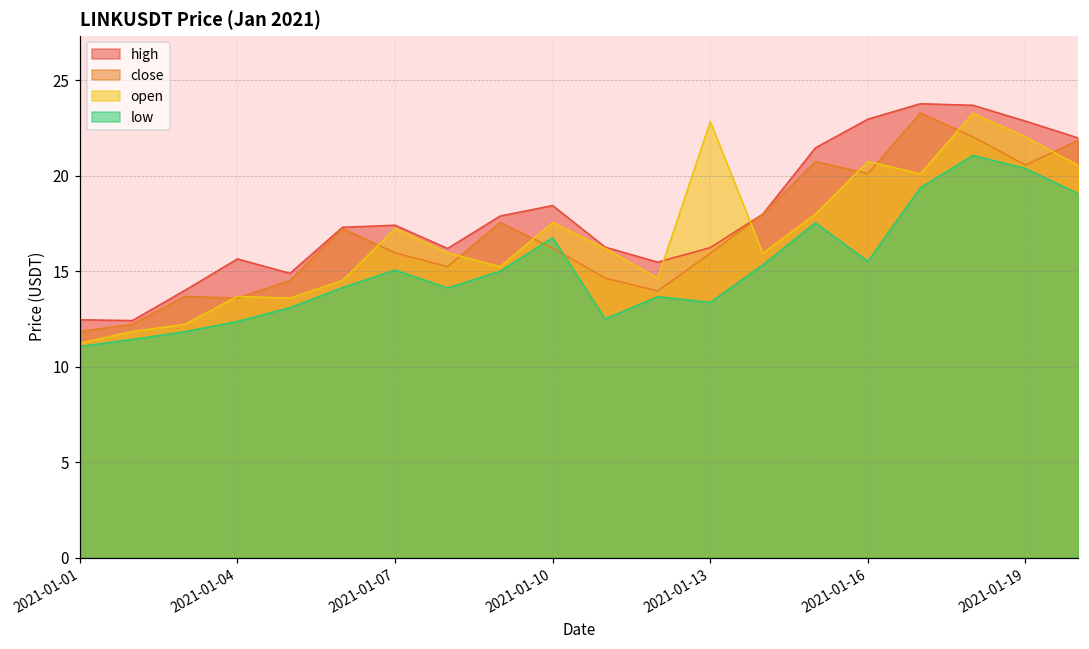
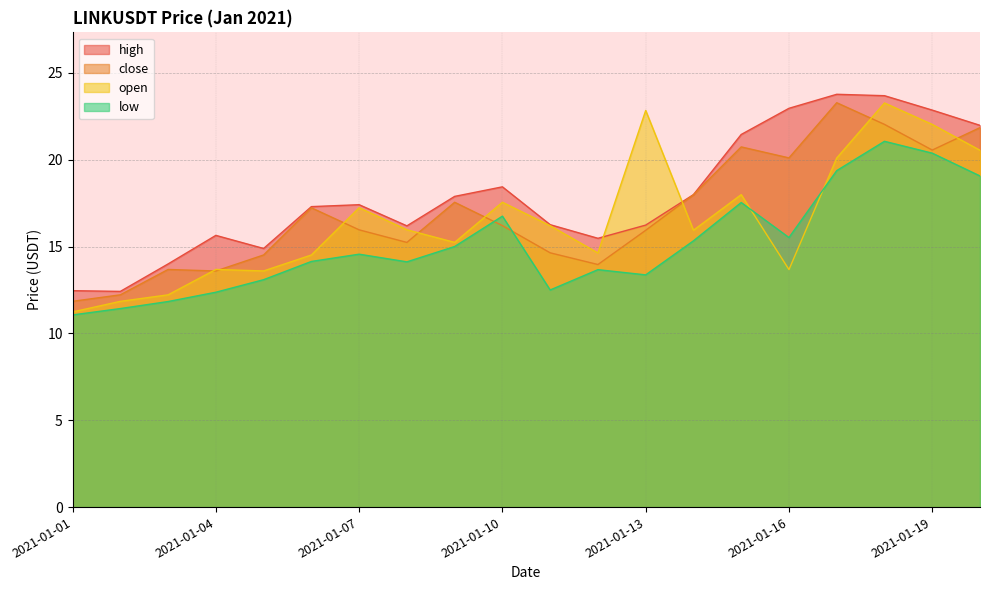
  {
    "open": {
      "2021-01-01": 11.2,
      "2021-01-07": 17.2,
      "2021-01-10": 17.6,
      "2021-01-13": 22.8,
-     "2021-01-16": 20.7,
+     "2021-01-16": 13.7,
      "2021-01-19": 22.0
    },
    "low": {
      "2021-01-01": 11.1,
      "2021-01-04": 12.4,
-     "2021-01-07": 15.1,
+     "2021-01-07": 14.6,
      "2021-01-10": 16.8,
      "2021-01-13": 13.4,
      "2021-01-16": 15.5,
      "2021-01-19": 20.4
    }
  }
